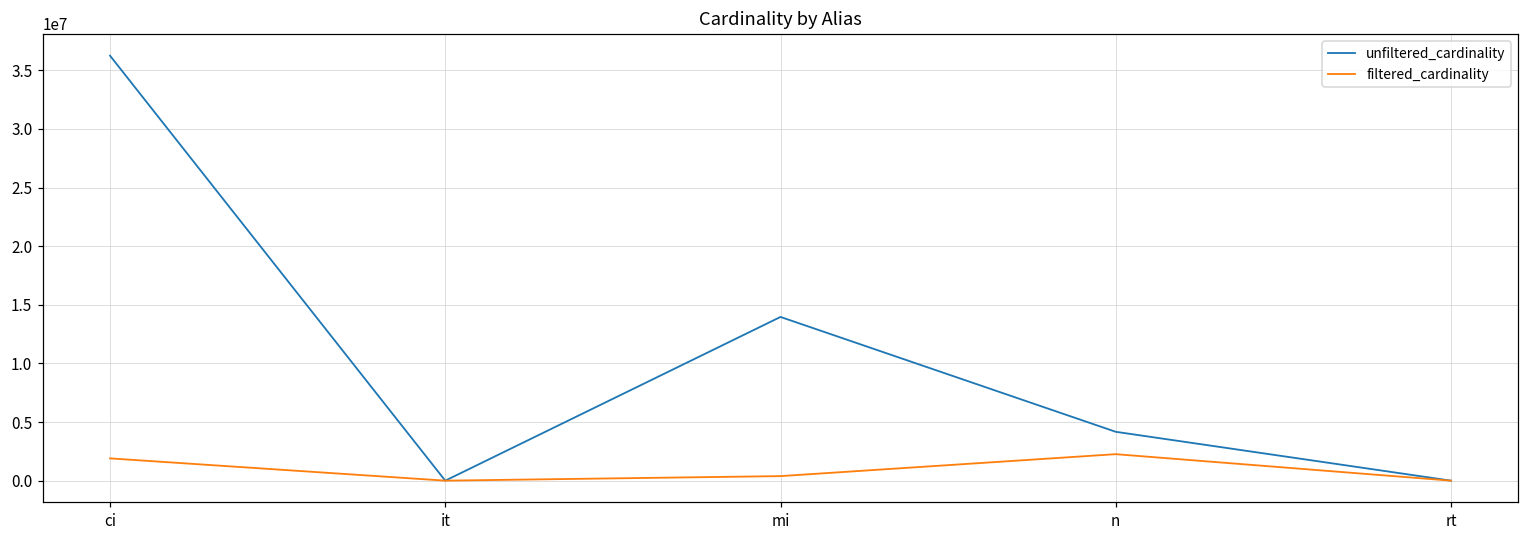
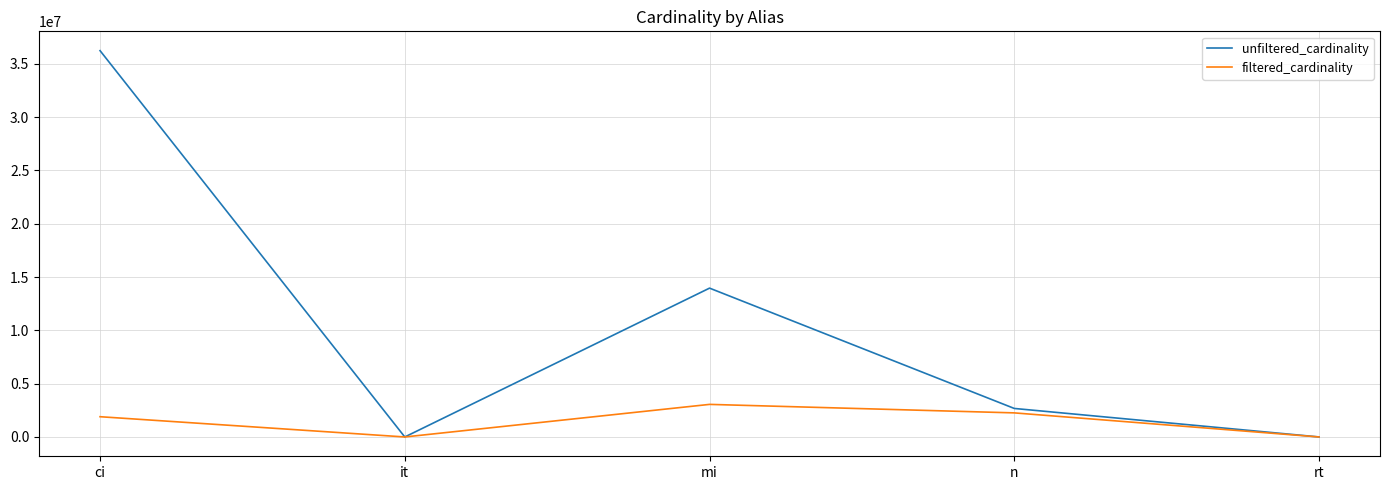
  {
    "unfiltered_cardinality": {
      "ci": 36200000,
      "mi": 14000000,
-     "n": 4200000
+     "n": 2700000
    },
    "filtered_cardinality": {
      "ci": 1900000,
-     "mi": 400000,
+     "mi": 3100000,
      "n": 2300000
    }
  }
